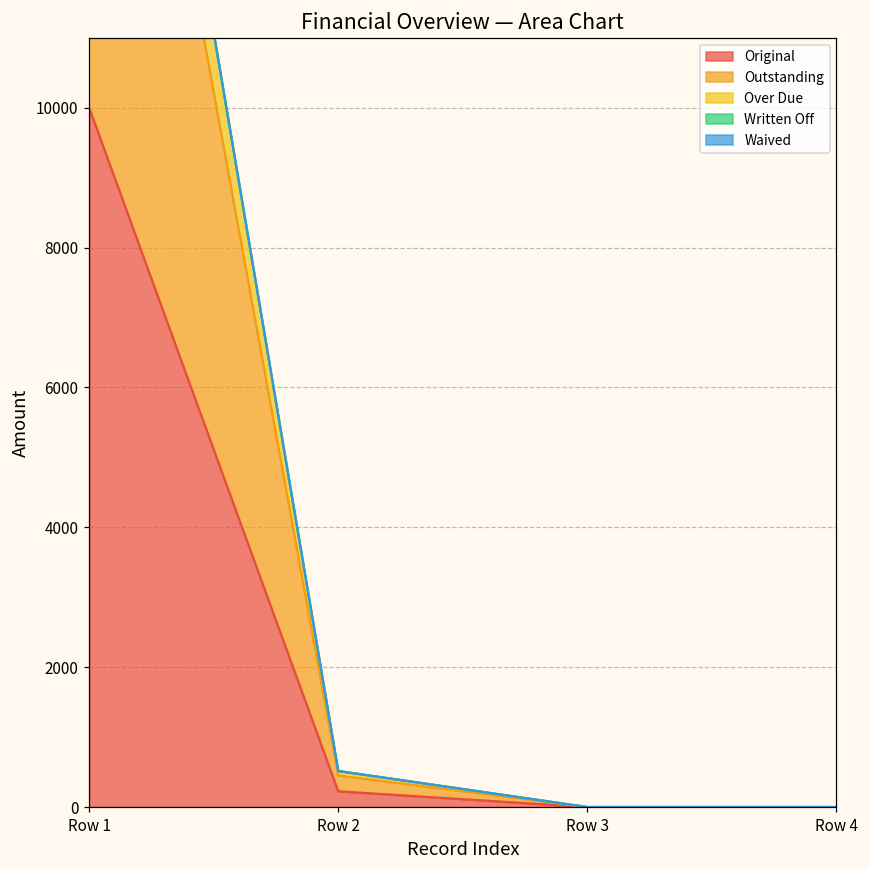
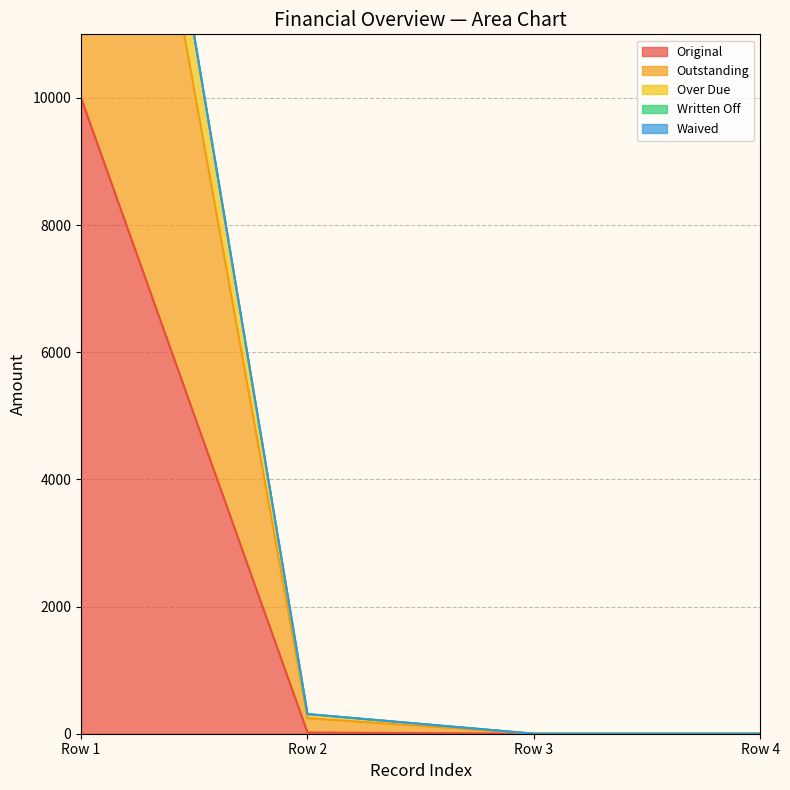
  {
    "Original": {
      "Row 1": 10000,
-     "Row 2": 200
+     "Row 2": 0
    },
    "Outstanding": {
      "Row 2": 200
    }
  }
